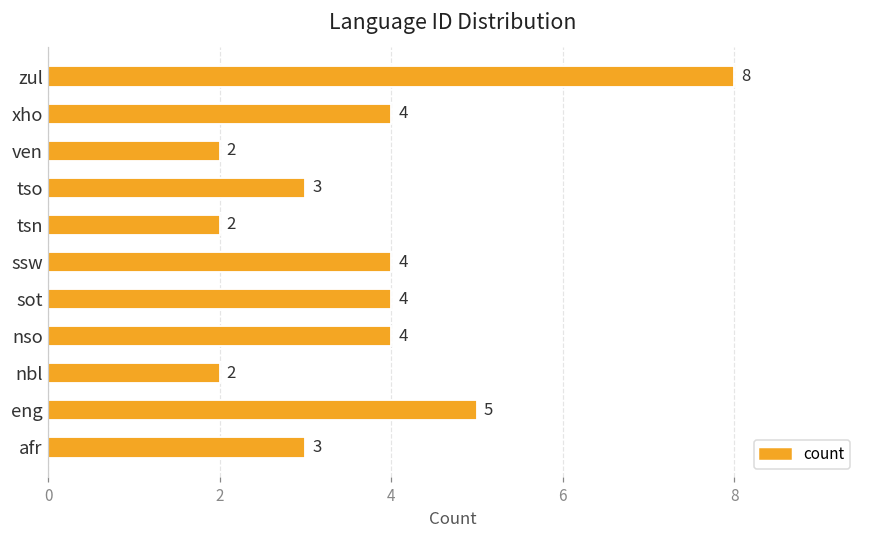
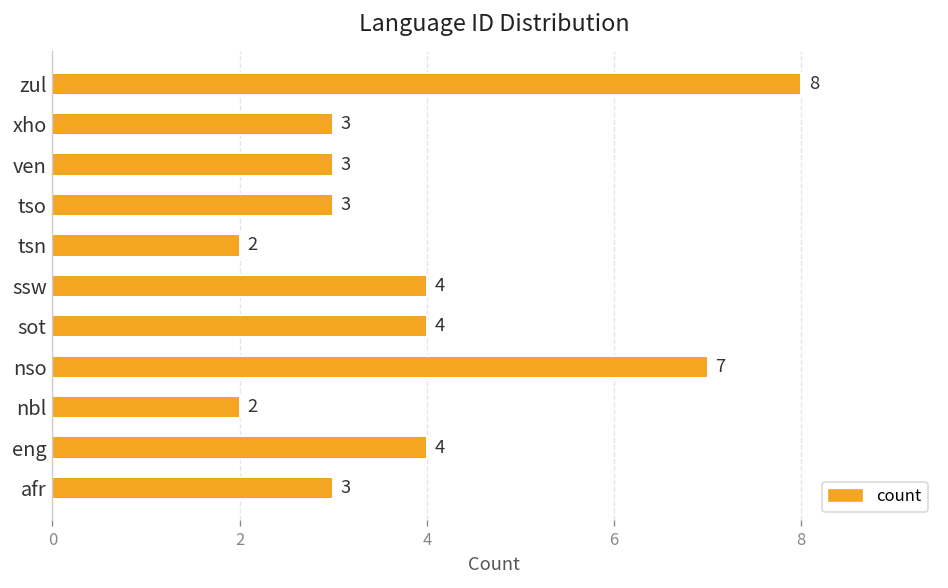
  {
    "zul": 8,
-   "xho": 4,
-   "ven": 2,
+   "xho": 3,
+   "ven": 3,
    "tso": 3,
    "tsn": 2,
    "ssw": 4,
    "sot": 4,
-   "nso": 4,
+   "nso": 7,
    "nbl": 2,
-   "eng": 5,
+   "eng": 4,
    "afr": 3
  }
